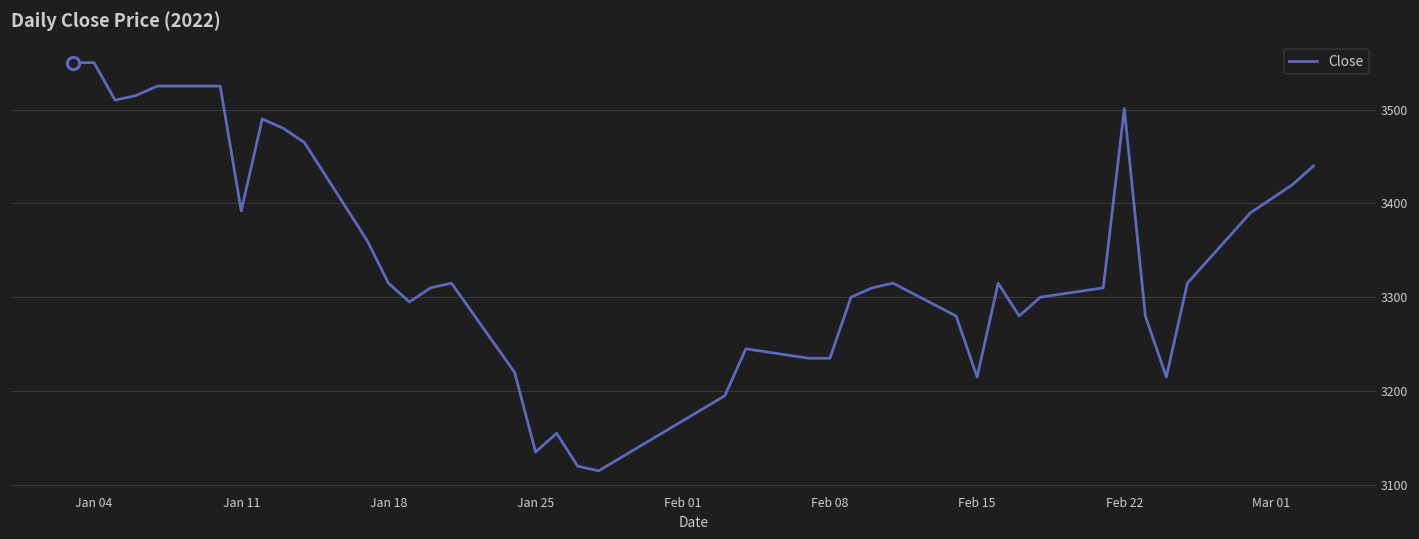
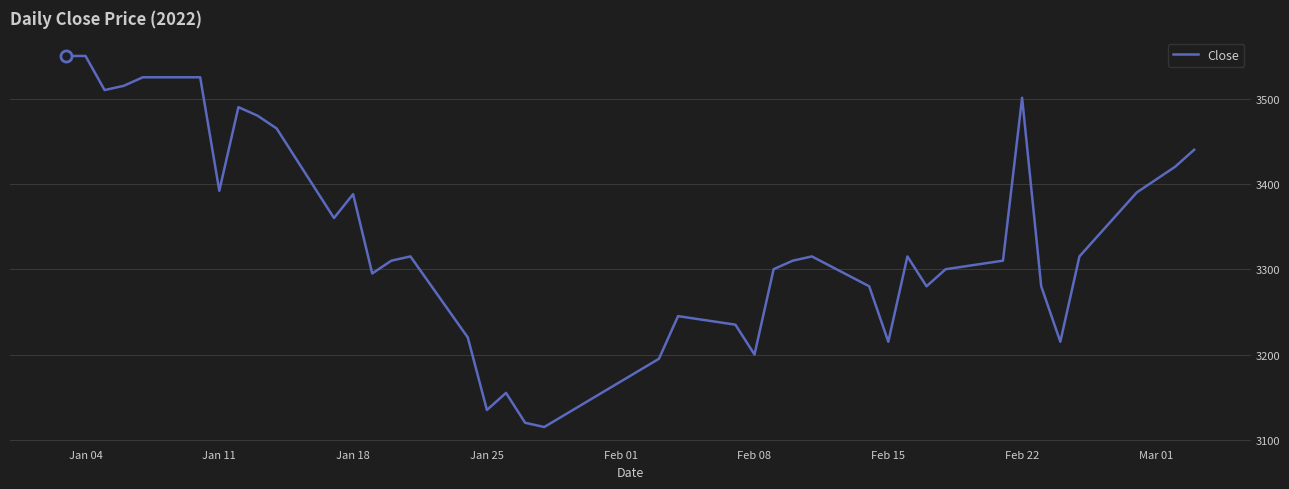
  {
    "Close": {
      "Jan 04": 3550,
      "Jan 11": 3390,
-     "Jan 18": 3320,
+     "Jan 18": 3390,
      "Jan 25": 3140,
-     "Feb 08": 3240,
+     "Feb 08": 3200,
      "Feb 15": 3220,
      "Feb 22": 3500
    }
  }
